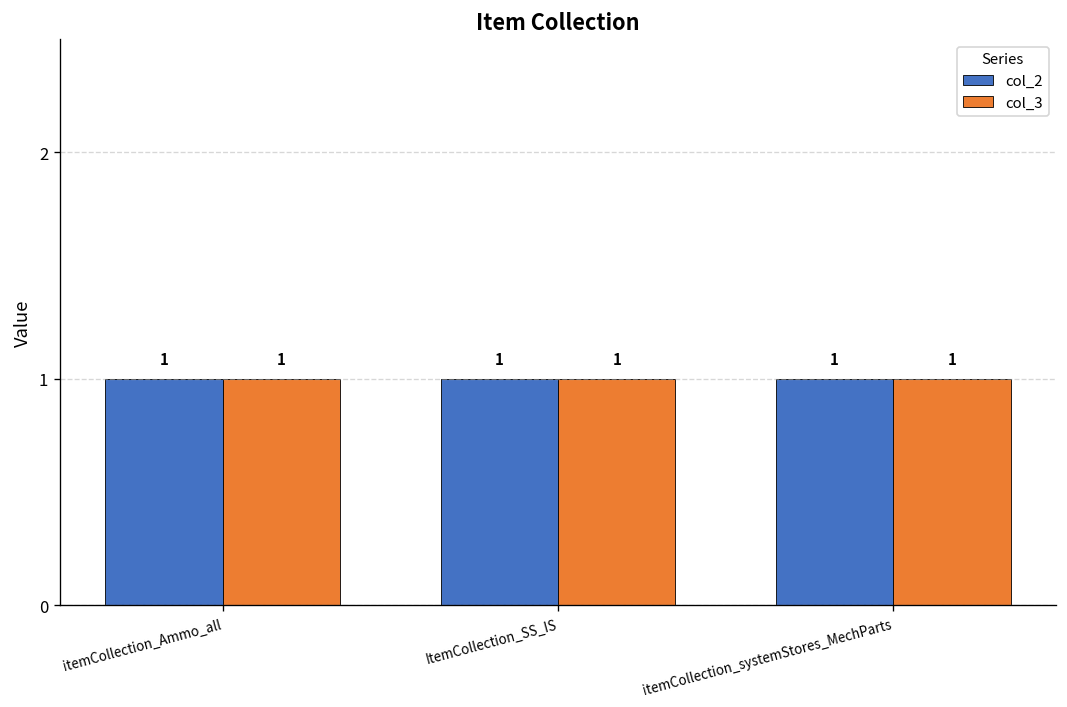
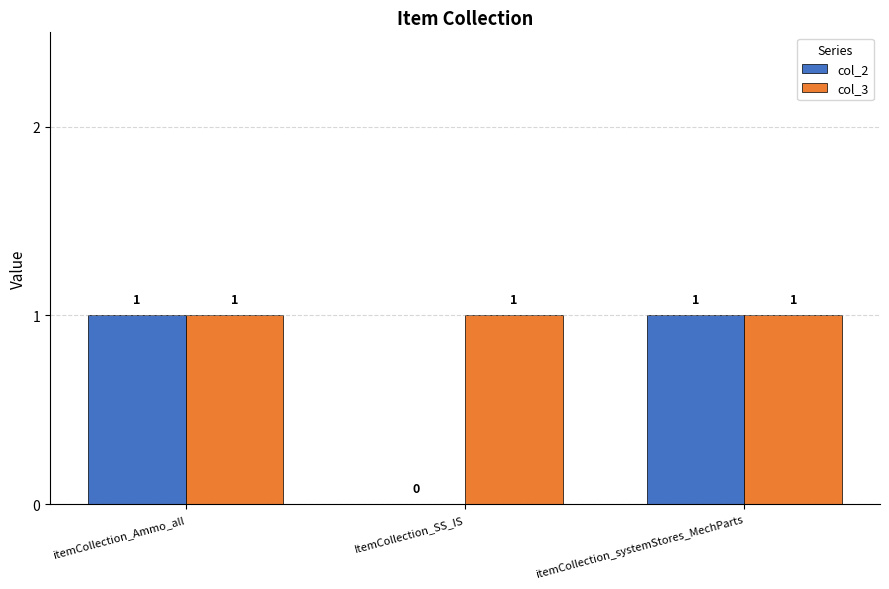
  {
    "col_2": {
      "itemCollection_Ammo_all": 1,
-     "ItemCollection_SS_IS": 1,
+     "ItemCollection_SS_IS": 0,
      "itemCollection_systemStores_MechParts": 1
    },
    "col_3": {
      "itemCollection_Ammo_all": 1,
      "ItemCollection_SS_IS": 1,
      "itemCollection_systemStores_MechParts": 1
    }
  }
